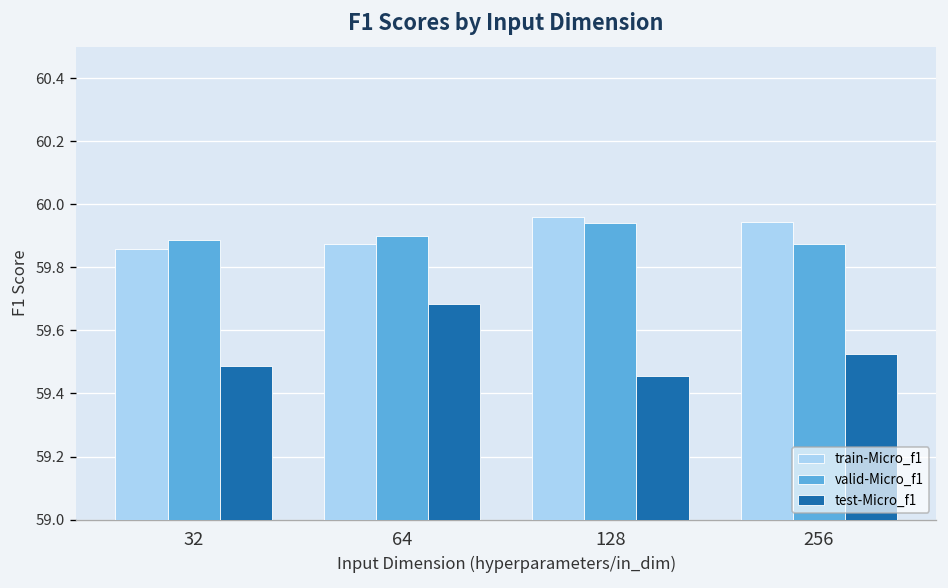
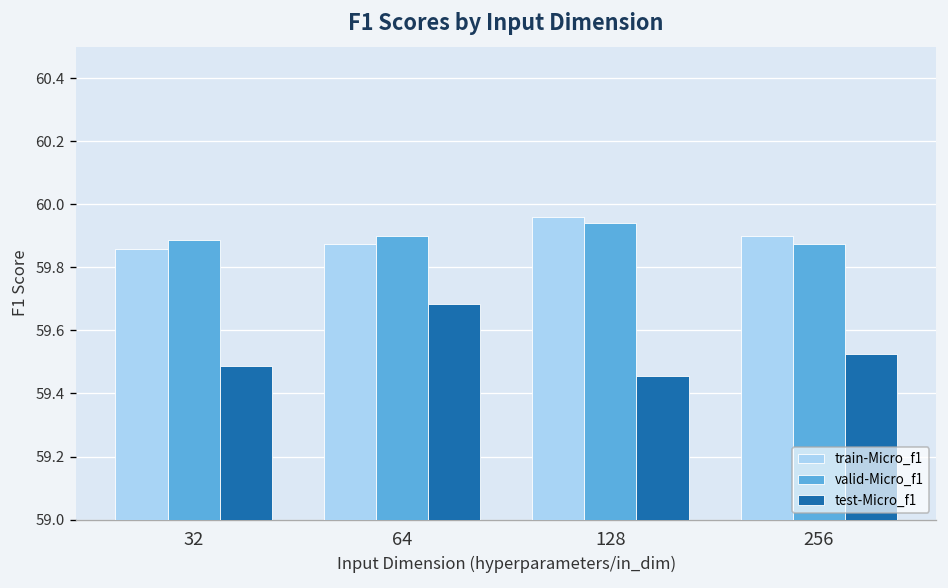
  {
    "train-Micro_f1": {
      "32": 59.86,
      "64": 59.87,
      "128": 59.96,
-     "256": 59.95
+     "256": 59.90
    },
    "valid-Micro_f1": {
      "32": 59.89,
      "64": 59.90,
      "128": 59.94,
      "256": 59.88
    },
    "test-Micro_f1": {
      "32": 59.49,
      "64": 59.68,
      "128": 59.45,
      "256": 59.53
    }
  }
